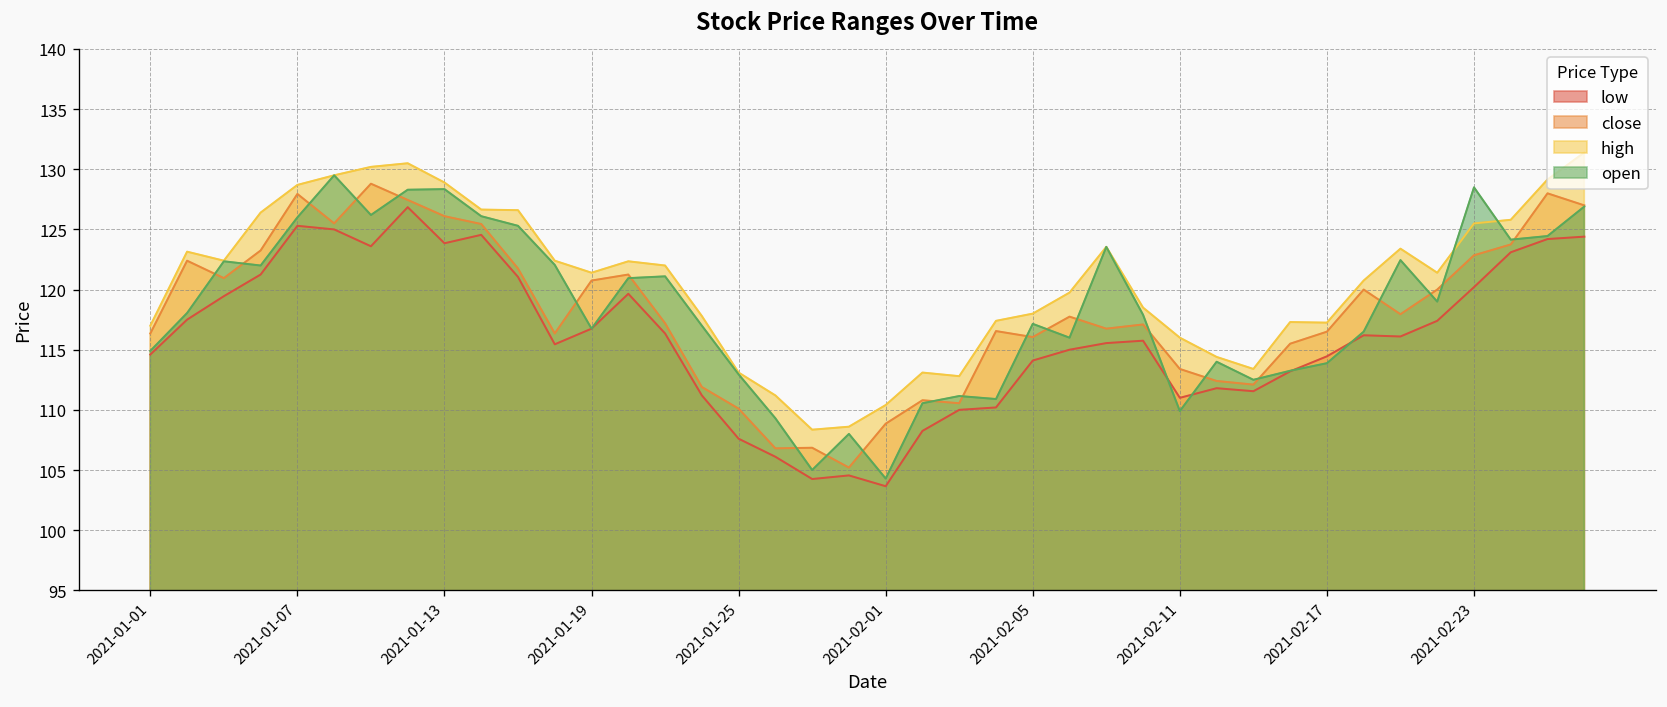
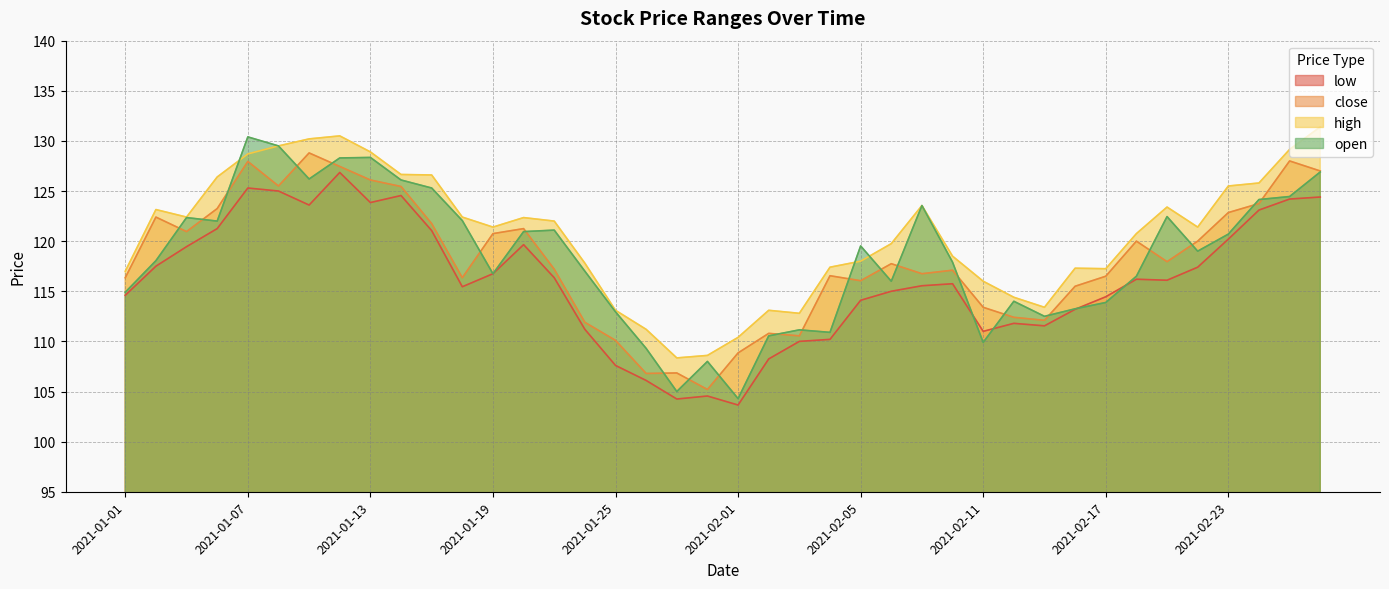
  {
    "open": {
      "2021-01-01": 114.9,
-     "2021-01-07": 126.0,
+     "2021-01-07": 130.4,
      "2021-01-13": 128.4,
      "2021-02-01": 104.3,
-     "2021-02-05": 117.2,
+     "2021-02-05": 119.5,
      "2021-02-11": 109.9,
      "2021-02-17": 113.9,
-     "2021-02-23": 128.5
+     "2021-02-23": 120.7
    }
  }
